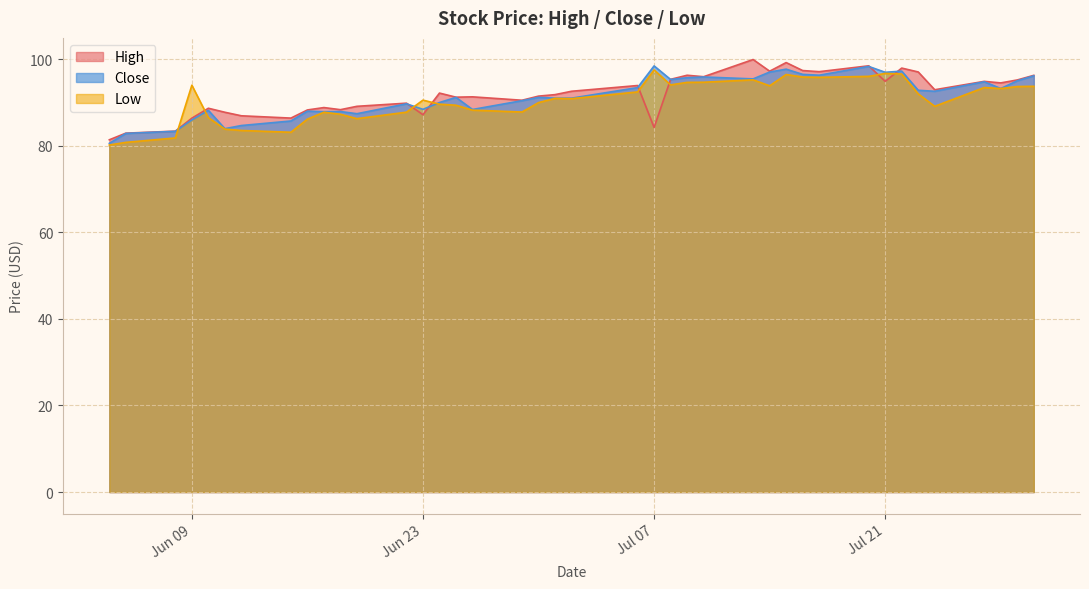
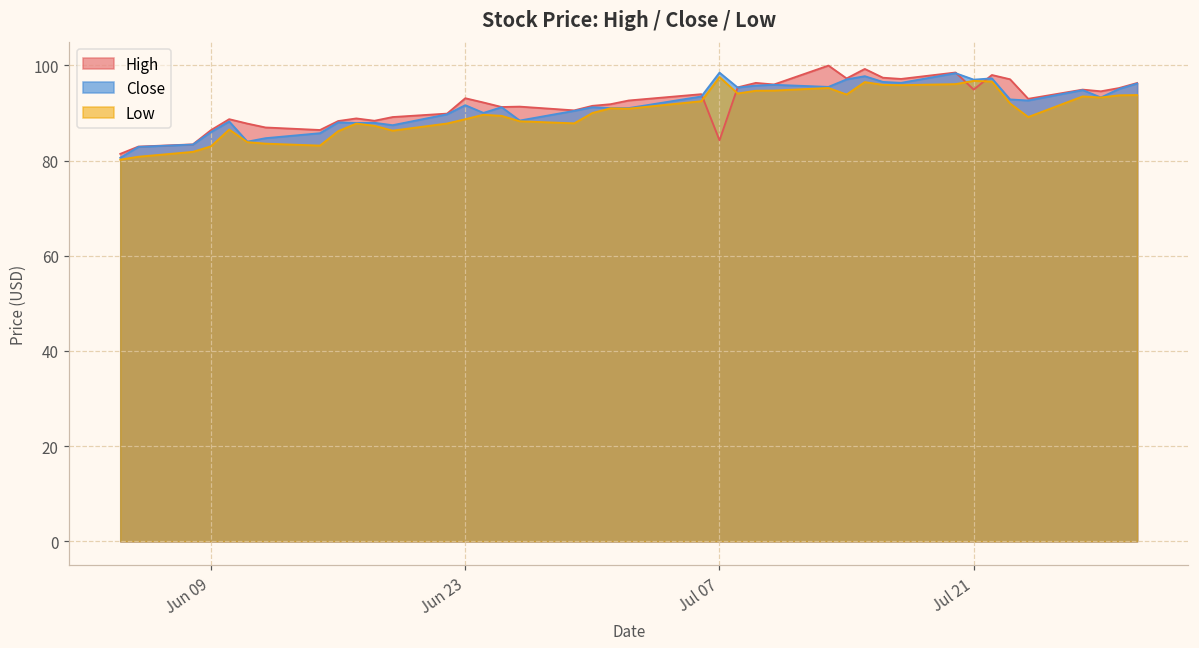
  {
    "High": {
-     "Jun 23": 87,
+     "Jun 23": 93,
      "Jul 07": 84,
      "Jul 21": 95
    },
    "Close": {
-     "Jun 23": 88,
+     "Jun 23": 92,
      "Jul 07": 98
    },
    "Low": {
-     "Jun 09": 94,
-     "Jun 23": 91,
+     "Jun 09": 83,
+     "Jun 23": 89,
      "Jul 07": 98
    }
  }
